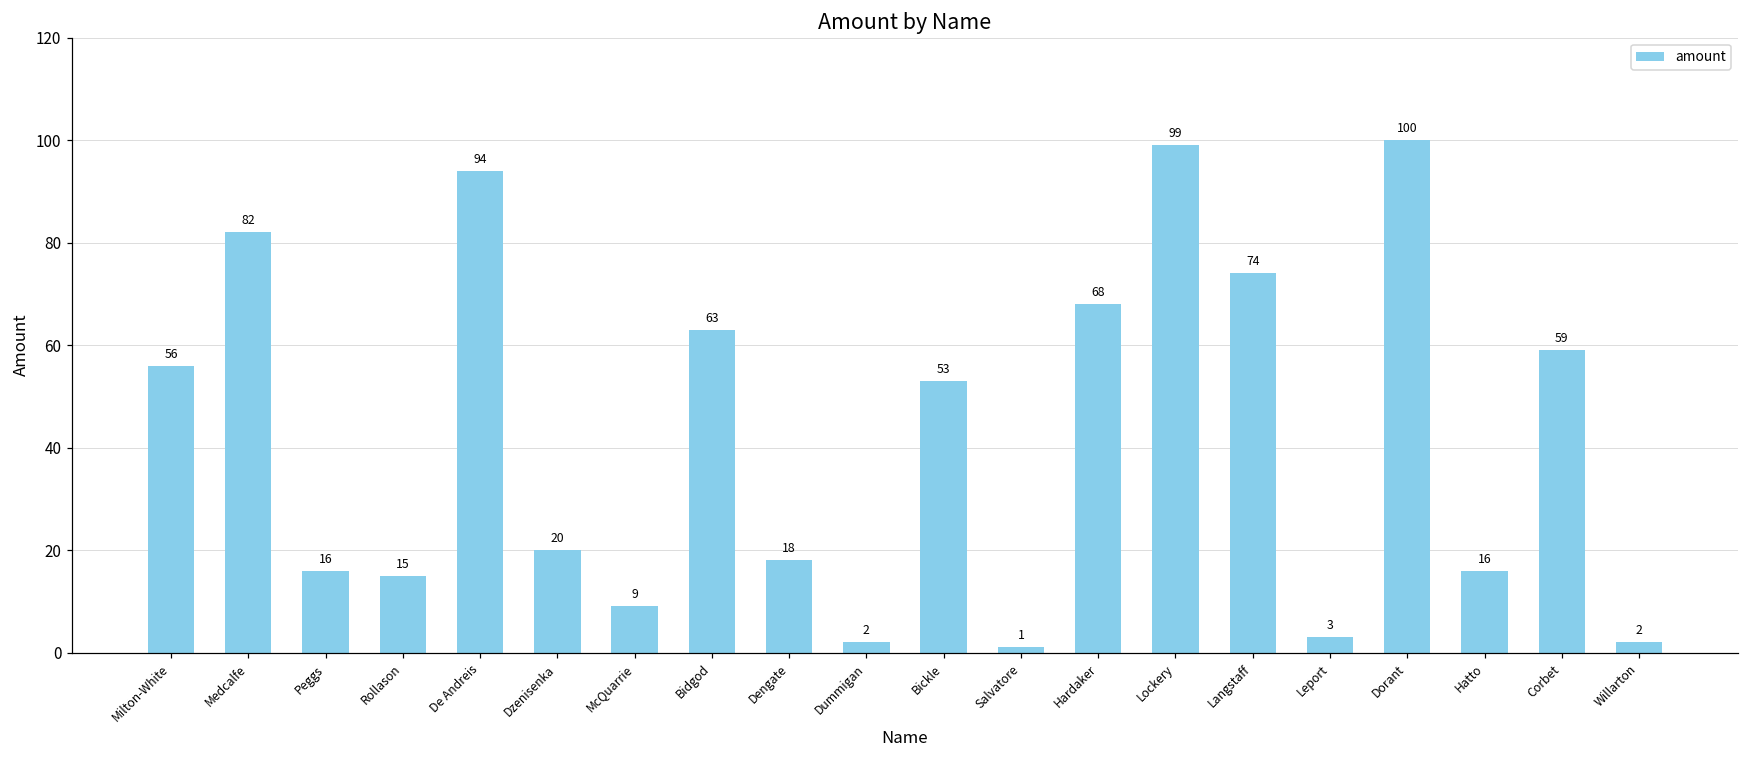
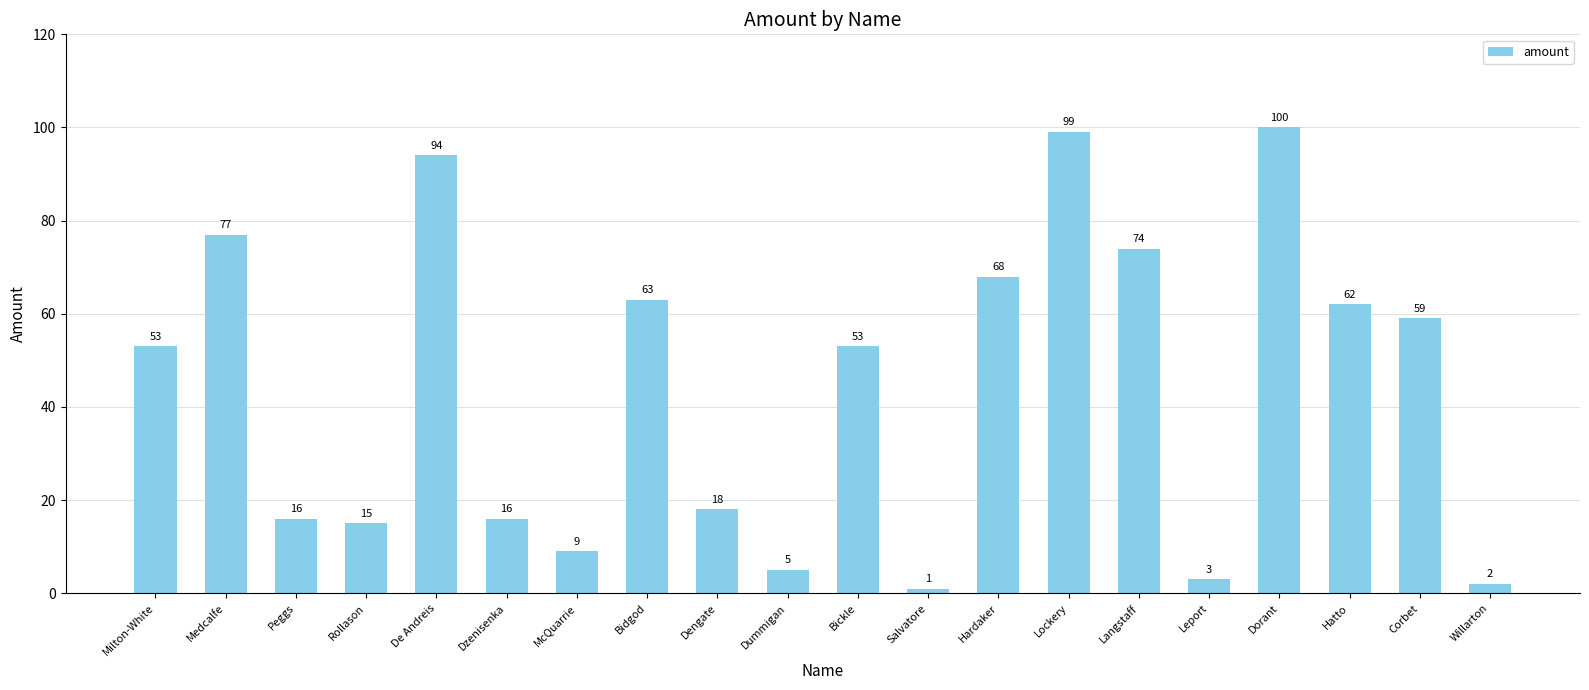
  {
-   "Milton-White": 56,
-   "Medcalfe": 82,
+   "Milton-White": 53,
+   "Medcalfe": 77,
    "Peggs": 16,
    "Rollason": 15,
    "De Andreis": 94,
-   "Dzenisenka": 20,
+   "Dzenisenka": 16,
    "McQuarrie": 9,
    "Bidgod": 63,
    "Dengate": 18,
-   "Dummigan": 2,
+   "Dummigan": 5,
    "Bickle": 53,
    "Salvatore": 1,
    "Hardaker": 68,
    "Lockery": 99,
    "Langstaff": 74,
    "Leport": 3,
    "Dorant": 100,
-   "Hatto": 16,
+   "Hatto": 62,
    "Corbet": 59,
    "Willarton": 2
  }
